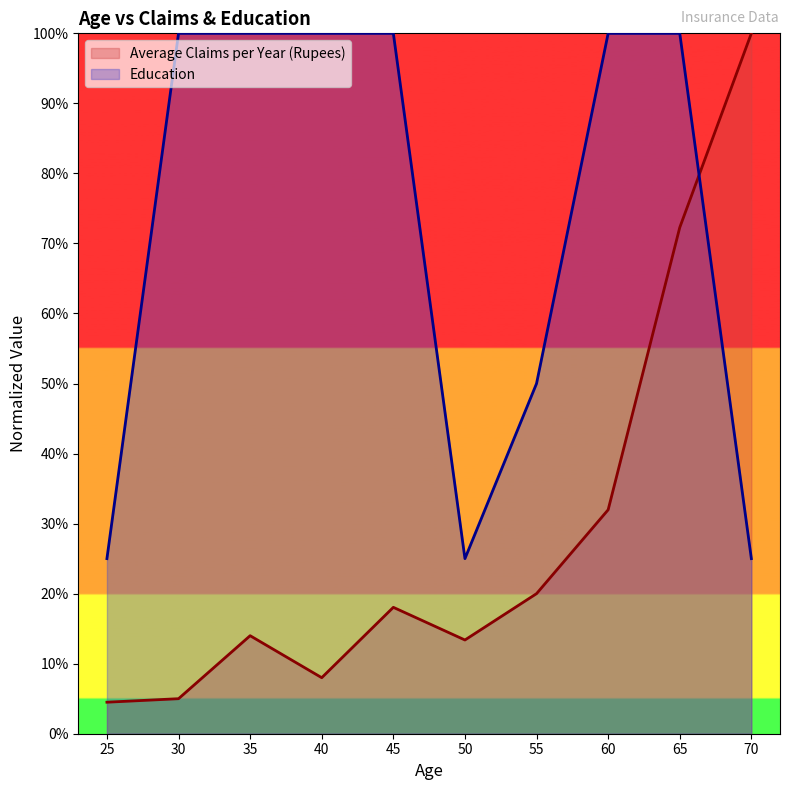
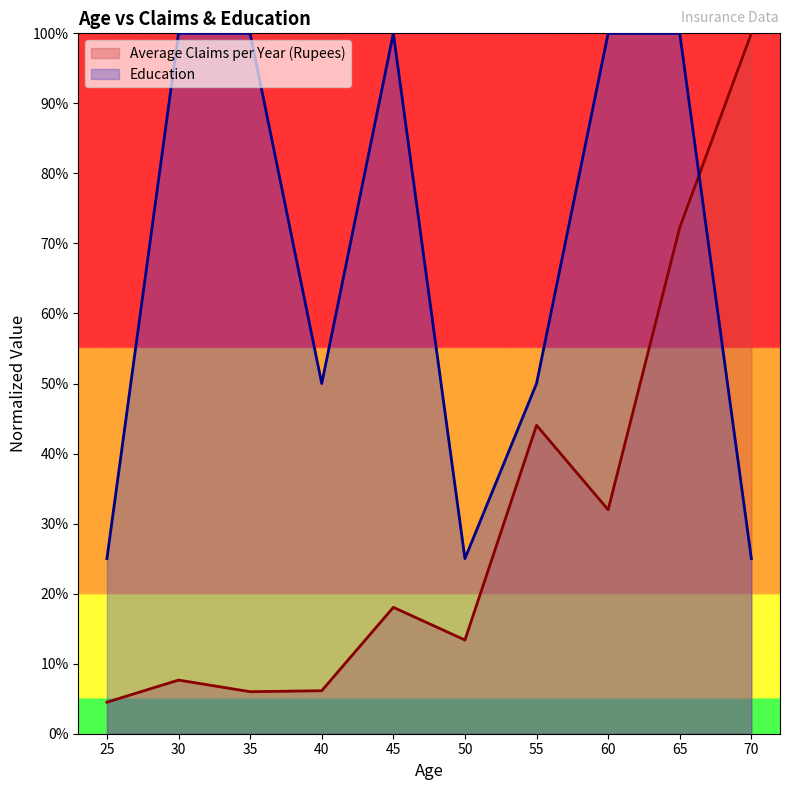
  {
    "Average Claims per Year (Rupees)": {
      "25": "5%",
-     "30": "5%",
-     "35": "14%",
-     "40": "8%",
+     "30": "8%",
+     "35": "6%",
+     "40": "6%",
      "45": "18%",
      "50": "13%",
-     "55": "20%",
+     "55": "44%",
      "60": "32%",
      "65": "72%",
      "70": "100%"
    },
    "Education": {
      "25": "25%",
      "30": "100%",
      "35": "100%",
-     "40": "100%",
+     "40": "50%",
      "45": "100%",
      "50": "25%",
      "55": "50%",
      "60": "100%",
      "65": "100%",
      "70": "25%"
    }
  }
